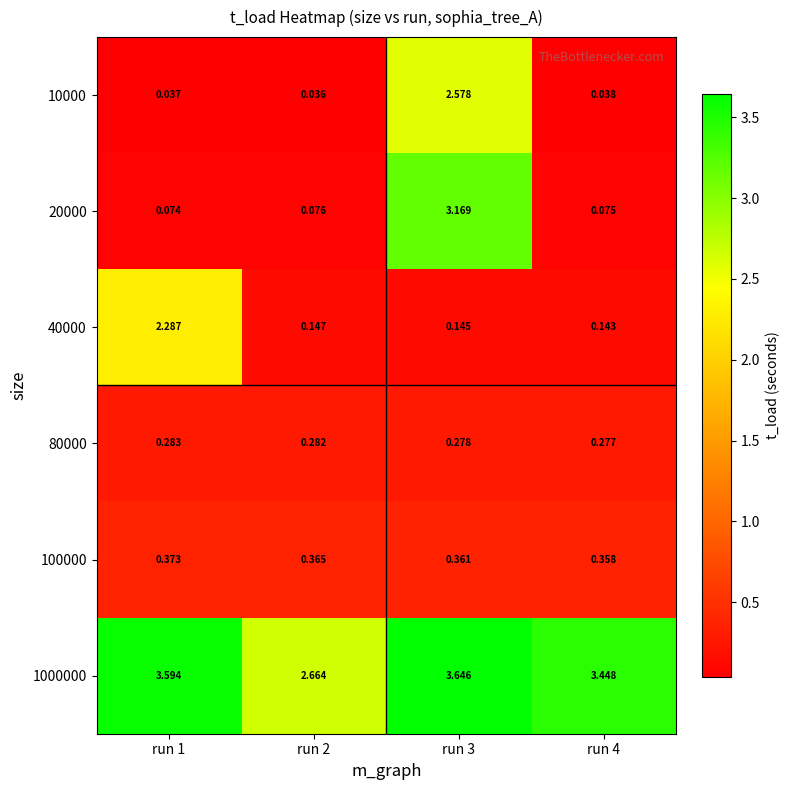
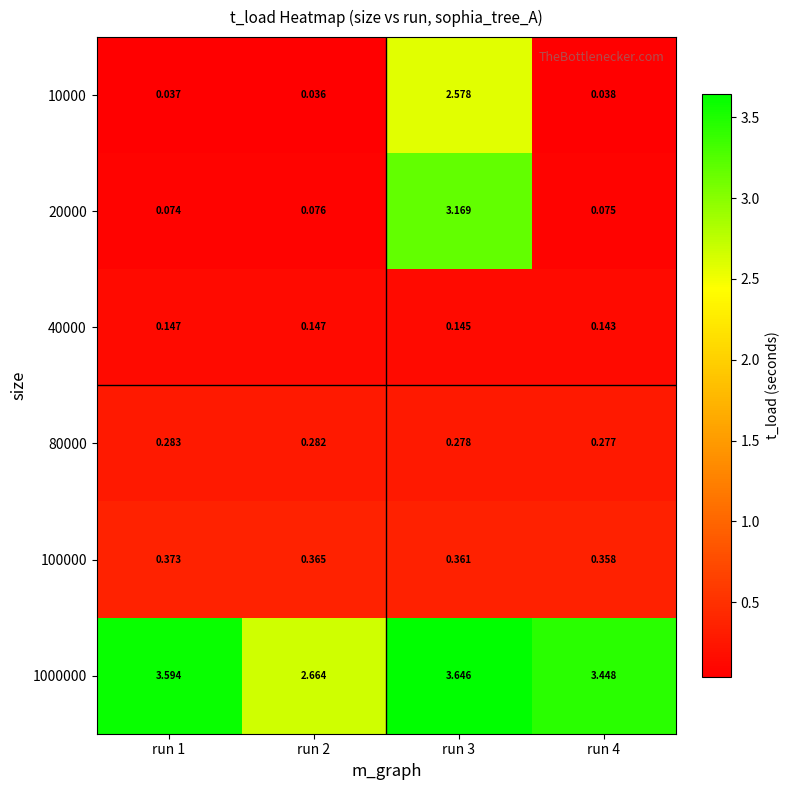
  {
    "10000": {
      "run 1": 0.037,
      "run 2": 0.036,
      "run 3": 2.578
    },
    "20000": {
      "run 1": 0.074,
      "run 2": 0.076,
      "run 3": 3.169,
      "run 4": 0.075
    },
    "40000": {
-     "run 1": 2.287,
+     "run 1": 0.147,
      "run 2": 0.147,
      "run 3": 0.145,
      "run 4": 0.143
    },
    "80000": {
      "run 1": 0.283,
      "run 2": 0.282,
      "run 3": 0.278,
      "run 4": 0.277
    },
    "100000": {
      "run 1": 0.373,
      "run 2": 0.365,
      "run 3": 0.361,
      "run 4": 0.358
    },
    "1000000": {
      "run 1": 3.594,
      "run 2": 2.664,
      "run 3": 3.646,
      "run 4": 3.448
    }
  }
